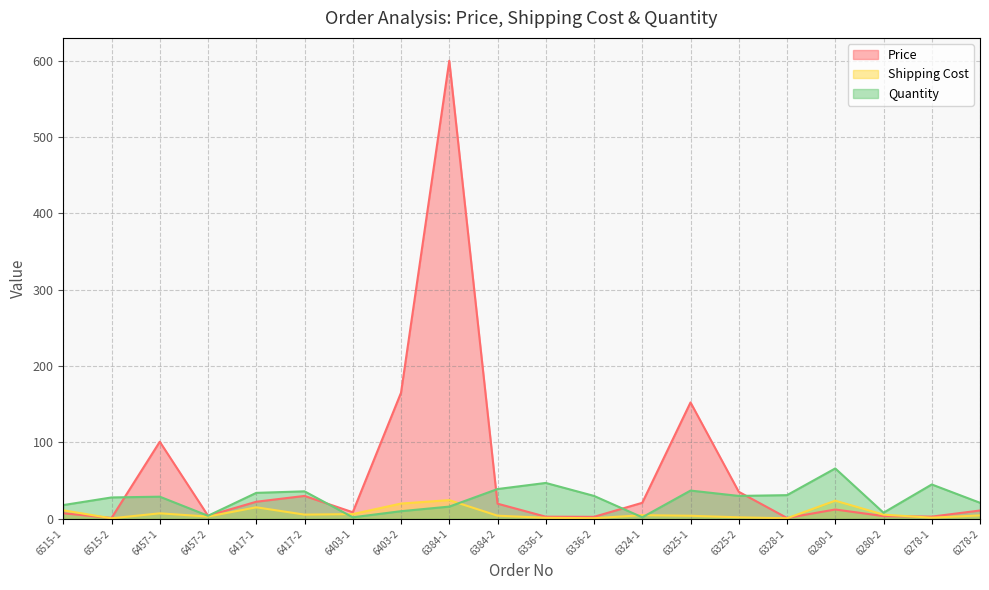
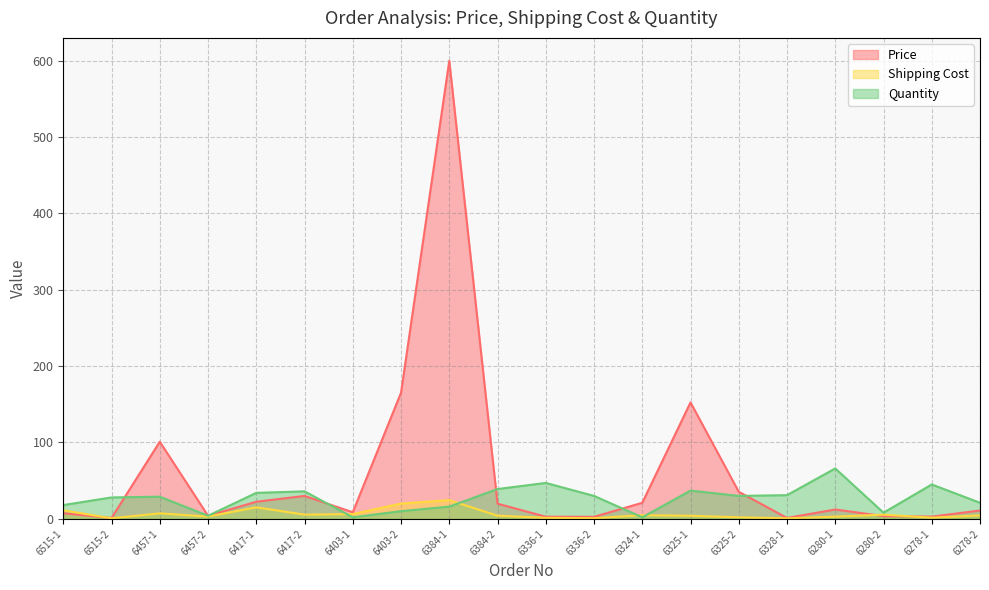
  {
    "Price": {
      "6515-1": 10,
      "6457-1": 100,
      "6417-1": 20,
      "6417-2": 30,
      "6403-2": 170,
      "6384-1": 600,
      "6384-2": 20,
      "6324-1": 20,
      "6325-1": 150,
      "6325-2": 40,
      "6280-1": 10,
      "6278-2": 10
    },
    "Shipping Cost": {
      "6515-1": 10,
      "6457-1": 10,
      "6417-1": 20,
      "6417-2": 10,
      "6403-2": 20,
      "6384-1": 20,
      "6384-2": 0,
      "6325-1": 0,
      "6325-2": 0,
-     "6280-1": 20,
+     "6280-1": 0,
      "6278-2": 0
    },
    "Quantity": {
      "6515-1": 20,
      "6515-2": 30,
      "6457-1": 30,
      "6417-1": 30,
      "6417-2": 40,
      "6403-1": 0,
      "6403-2": 10,
      "6384-1": 20,
      "6384-2": 40,
      "6336-1": 50,
      "6336-2": 30,
      "6325-1": 40,
      "6325-2": 30,
      "6328-1": 30,
      "6280-1": 70,
      "6278-1": 50,
      "6278-2": 20
    }
  }
